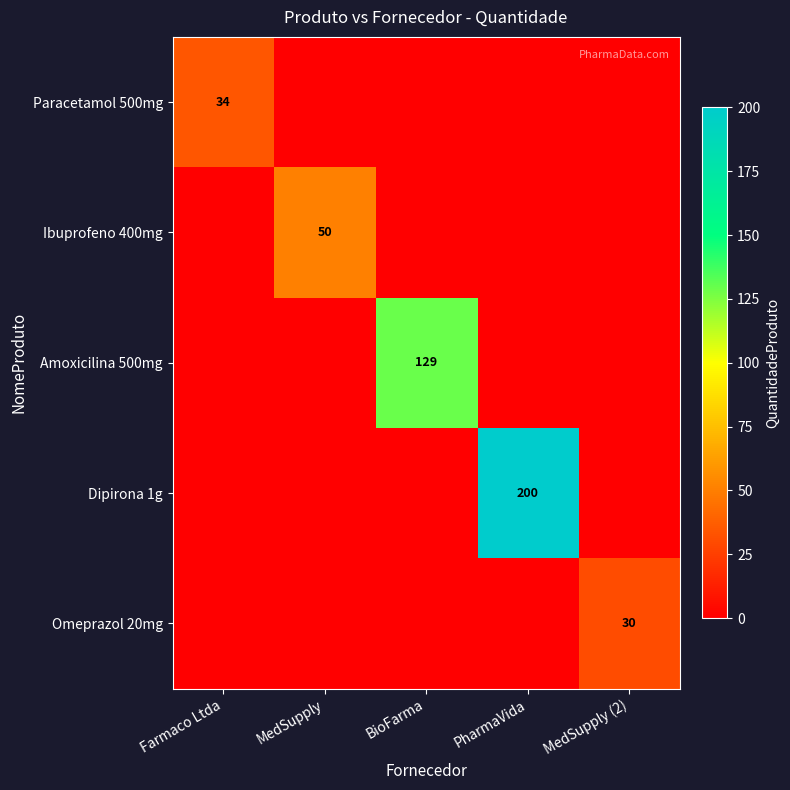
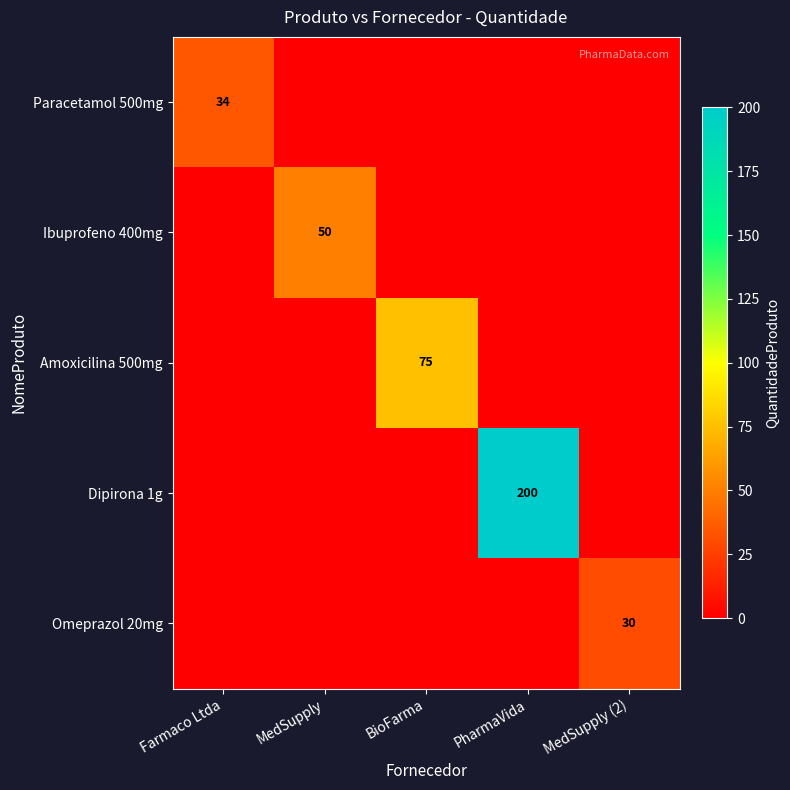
  {
    "Paracetamol 500mg": {
      "Farmaco Ltda": 34
    },
    "Ibuprofeno 400mg": {
      "MedSupply": 50
    },
    "Amoxicilina 500mg": {
-     "BioFarma": 129
+     "BioFarma": 75
    },
    "Dipirona 1g": {
      "PharmaVida": 200
    },
    "Omeprazol 20mg": {
      "MedSupply (2)": 30
    }
  }
